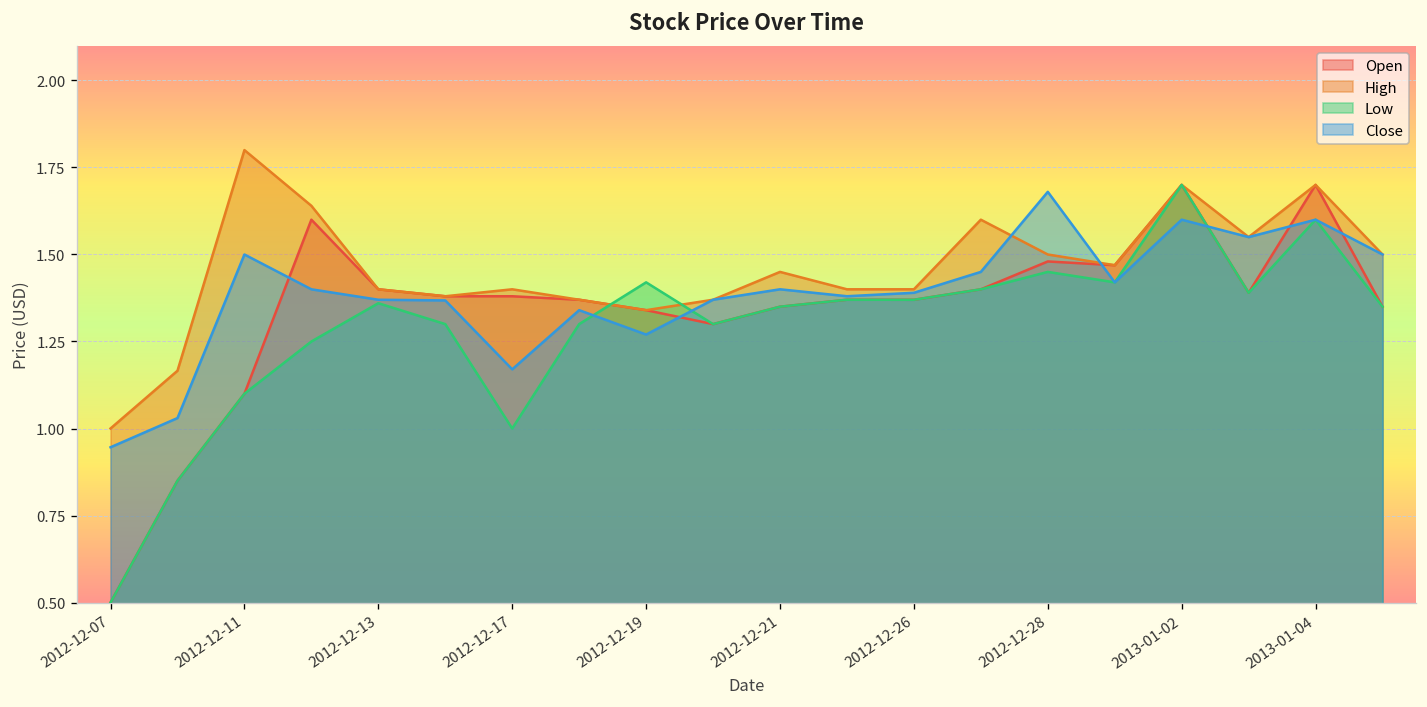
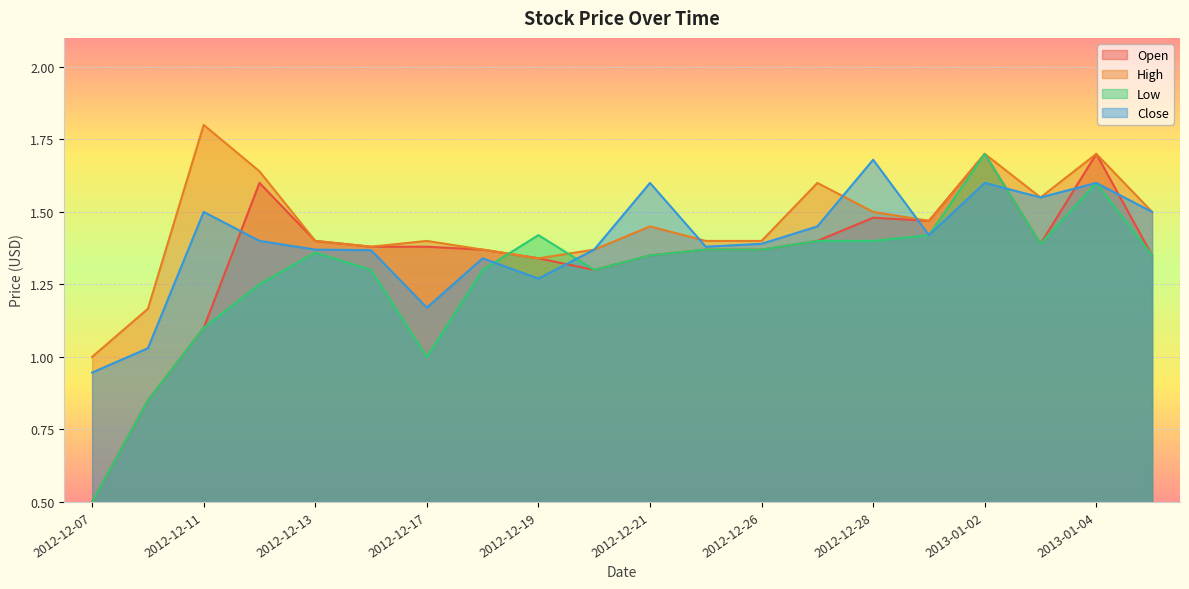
  {
    "Low": {
      "2012-12-13": 1.36,
      "2012-12-17": 1.00,
      "2012-12-19": 1.42,
-     "2012-12-28": 1.45
+     "2012-12-28": 1.40
    },
    "Close": {
      "2012-12-07": 0.95,
      "2012-12-11": 1.5,
      "2012-12-13": 1.37,
      "2012-12-17": 1.17,
      "2012-12-19": 1.27,
-     "2012-12-21": 1.4,
+     "2012-12-21": 1.6,
      "2012-12-26": 1.39,
      "2012-12-28": 1.68,
      "2013-01-02": 1.6
    }
  }
